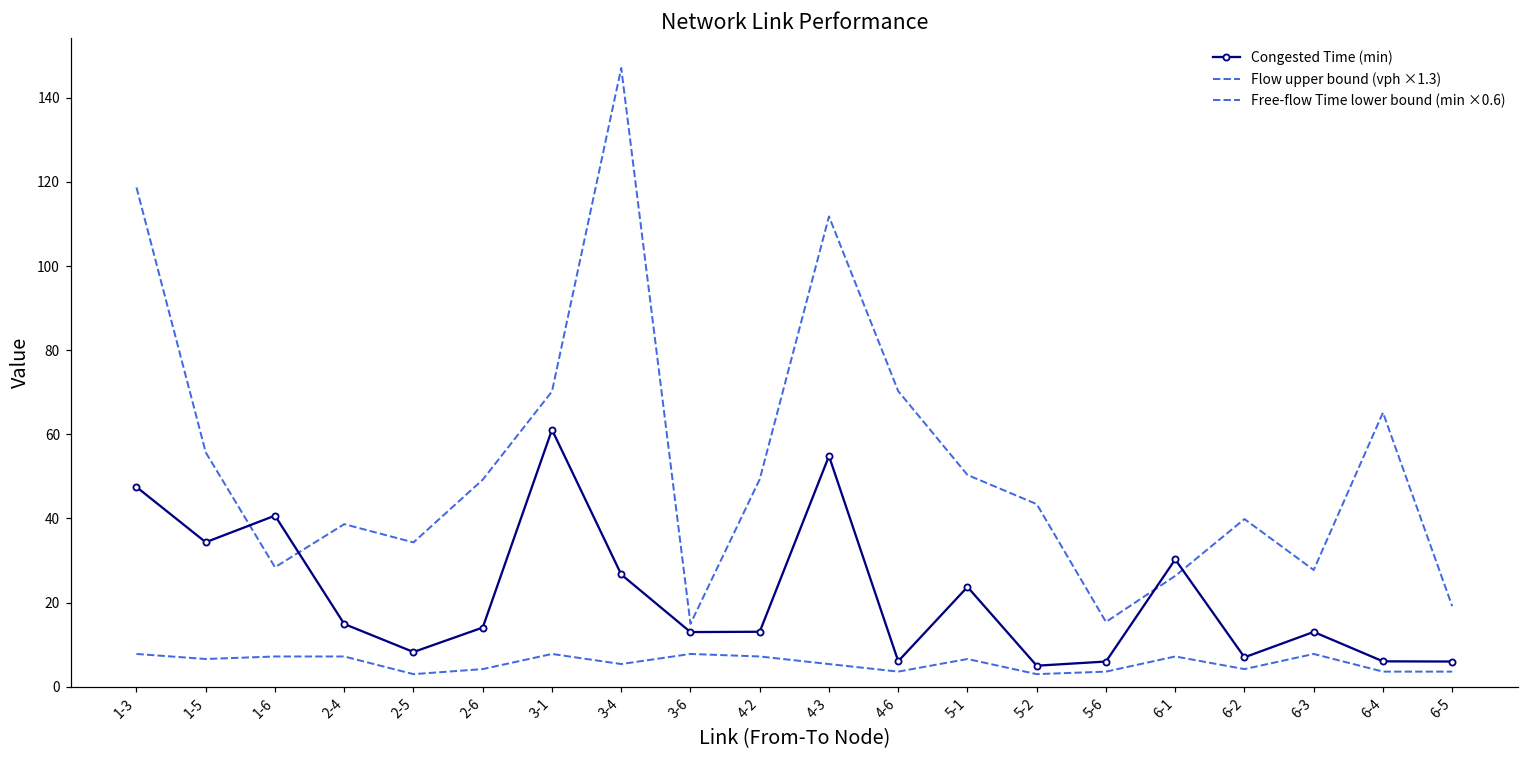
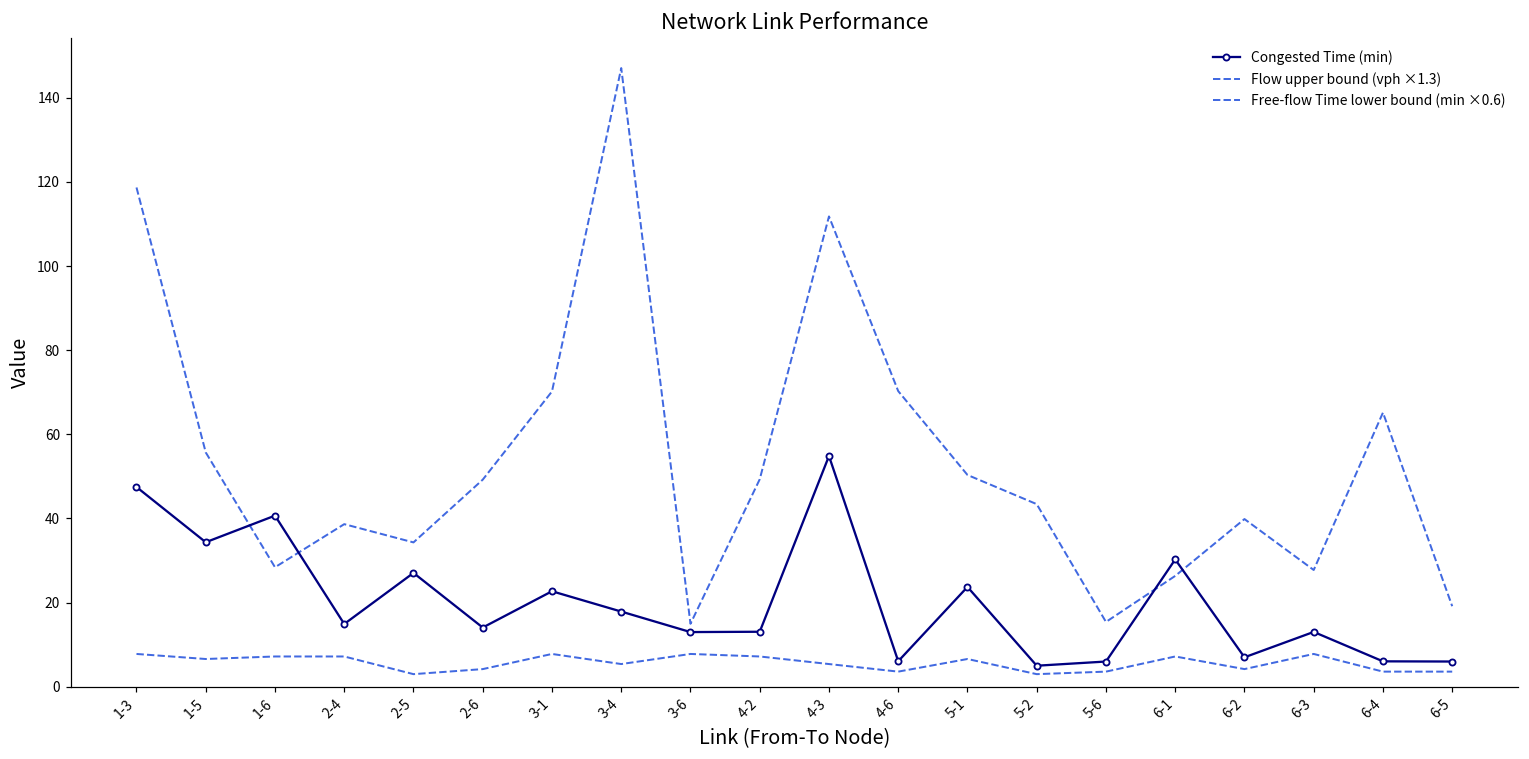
  {
    "Congested Time (min)": {
      "1-3": 47,
      "1-5": 34,
      "1-6": 41,
      "2-4": 15,
-     "2-5": 8,
+     "2-5": 27,
      "2-6": 14,
-     "3-1": 61,
-     "3-4": 27,
+     "3-1": 23,
+     "3-4": 18,
      "3-6": 13,
      "4-2": 13,
      "4-3": 55,
      "4-6": 6,
      "5-1": 24,
      "5-2": 5,
      "5-6": 6,
      "6-1": 30,
      "6-2": 7,
      "6-3": 13,
      "6-4": 6,
      "6-5": 6
    }
  }
